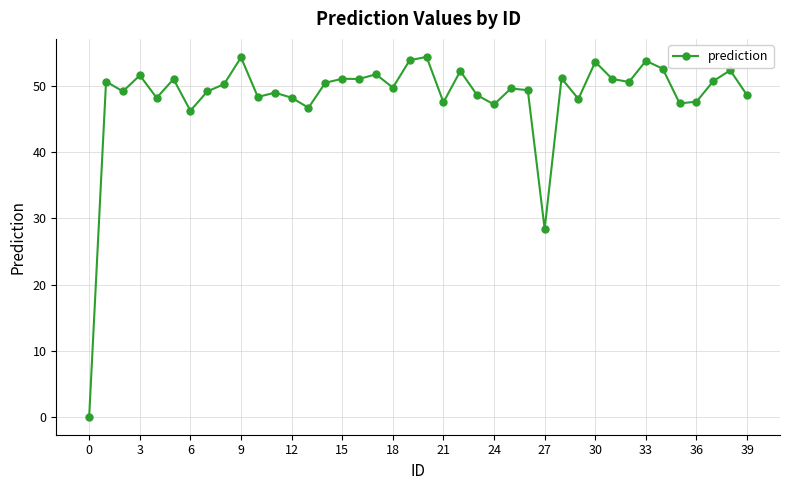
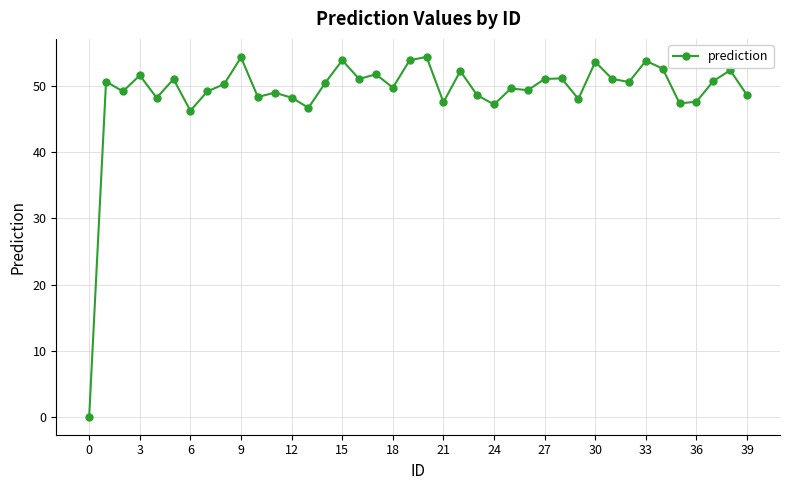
  {
    "0": 0,
    "3": 52,
    "6": 46,
    "9": 54,
    "12": 48,
-   "15": 51,
+   "15": 54,
    "18": 50,
    "21": 48,
    "24": 47,
-   "27": 28,
+   "27": 51,
    "30": 54,
    "33": 54,
    "36": 48,
    "39": 49
  }
